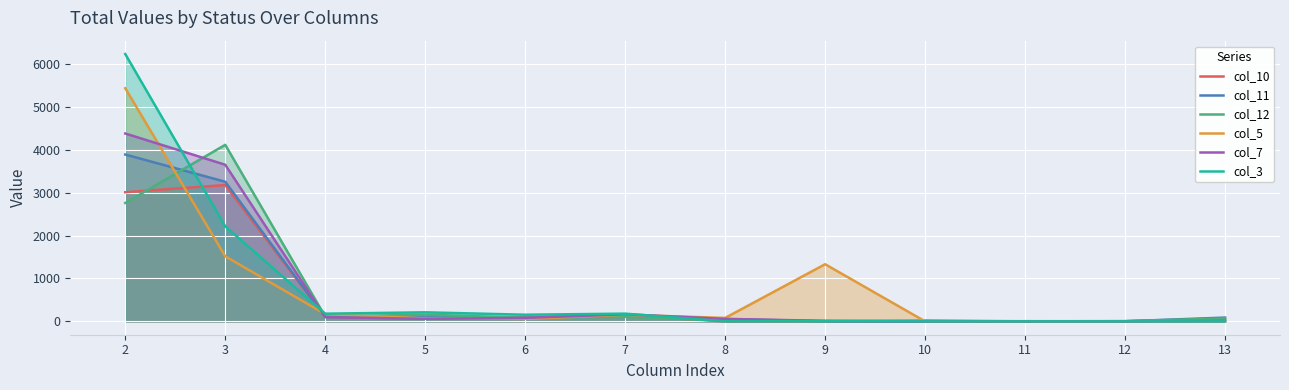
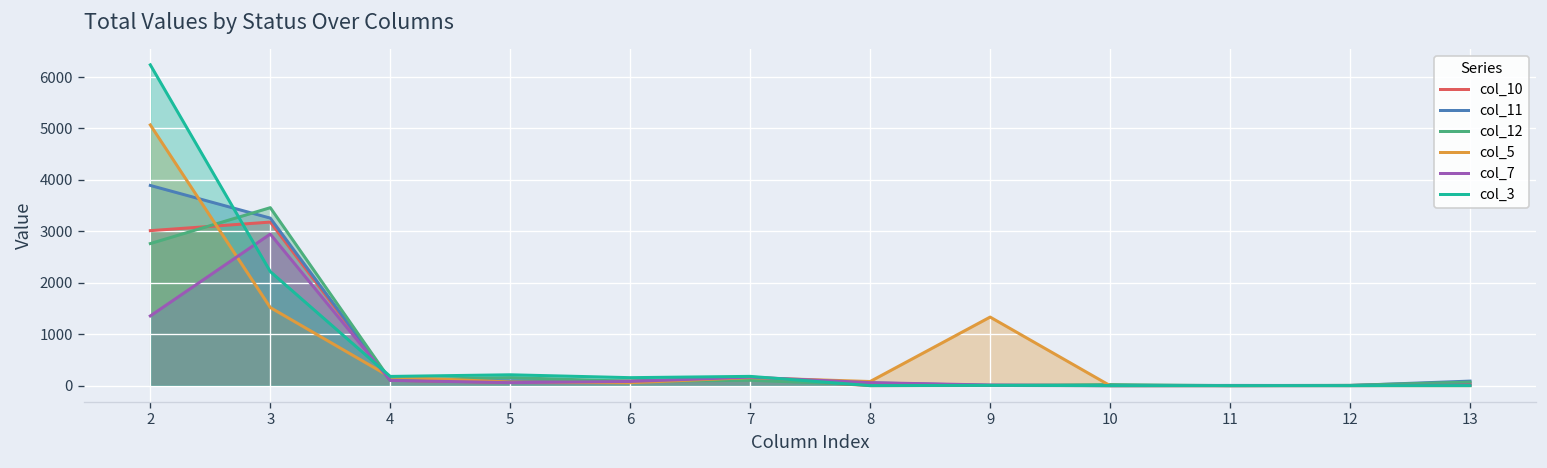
  {
    "col_10": {
      "2": 3000,
      "3": 3200
    },
    "col_11": {
      "2": 3900,
      "3": 3300
    },
    "col_12": {
      "2": 2800,
-     "3": 4100
+     "3": 3500
    },
    "col_5": {
-     "2": 5400,
+     "2": 5100,
      "3": 1500,
      "9": 1300
    },
    "col_7": {
-     "2": 4400,
-     "3": 3700
+     "2": 1400,
+     "3": 2900
    },
    "col_3": {
      "2": 6200,
      "3": 2200,
      "6": 200
    }
  }
